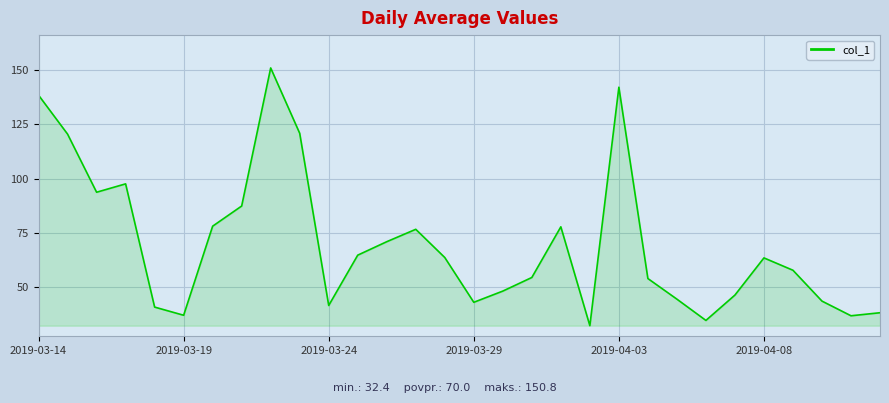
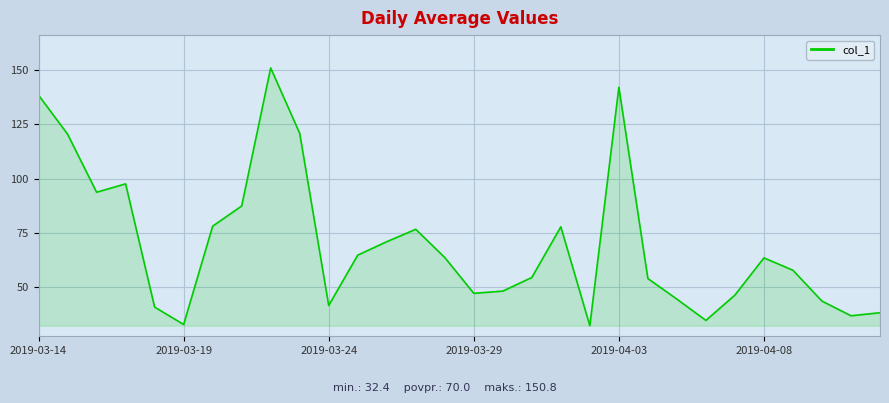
  {
    "2019-03-14": 138,
-   "2019-03-19": 37,
+   "2019-03-19": 33,
    "2019-03-24": 42,
-   "2019-03-29": 43,
+   "2019-03-29": 47,
    "2019-04-03": 142,
    "2019-04-08": 64
  }
